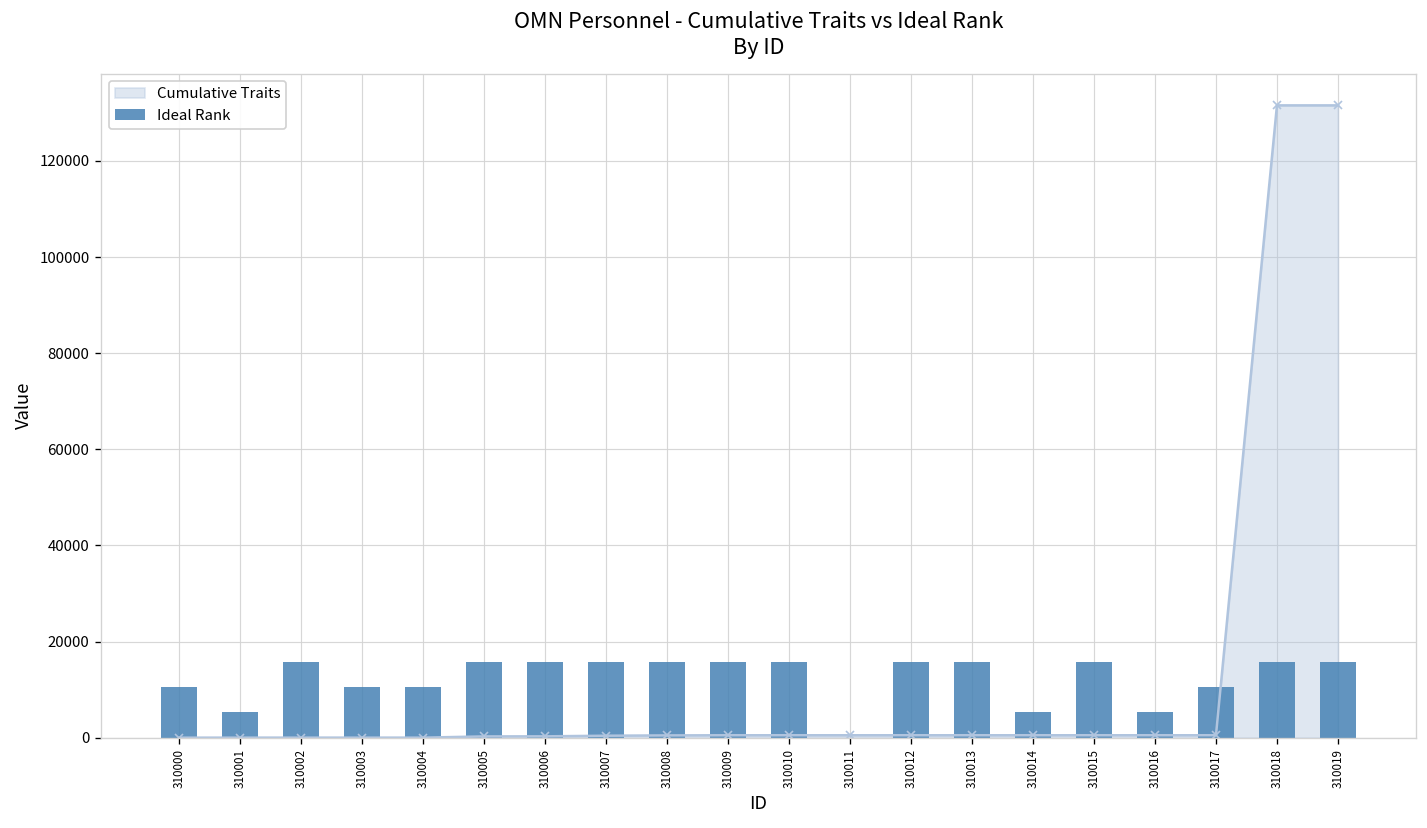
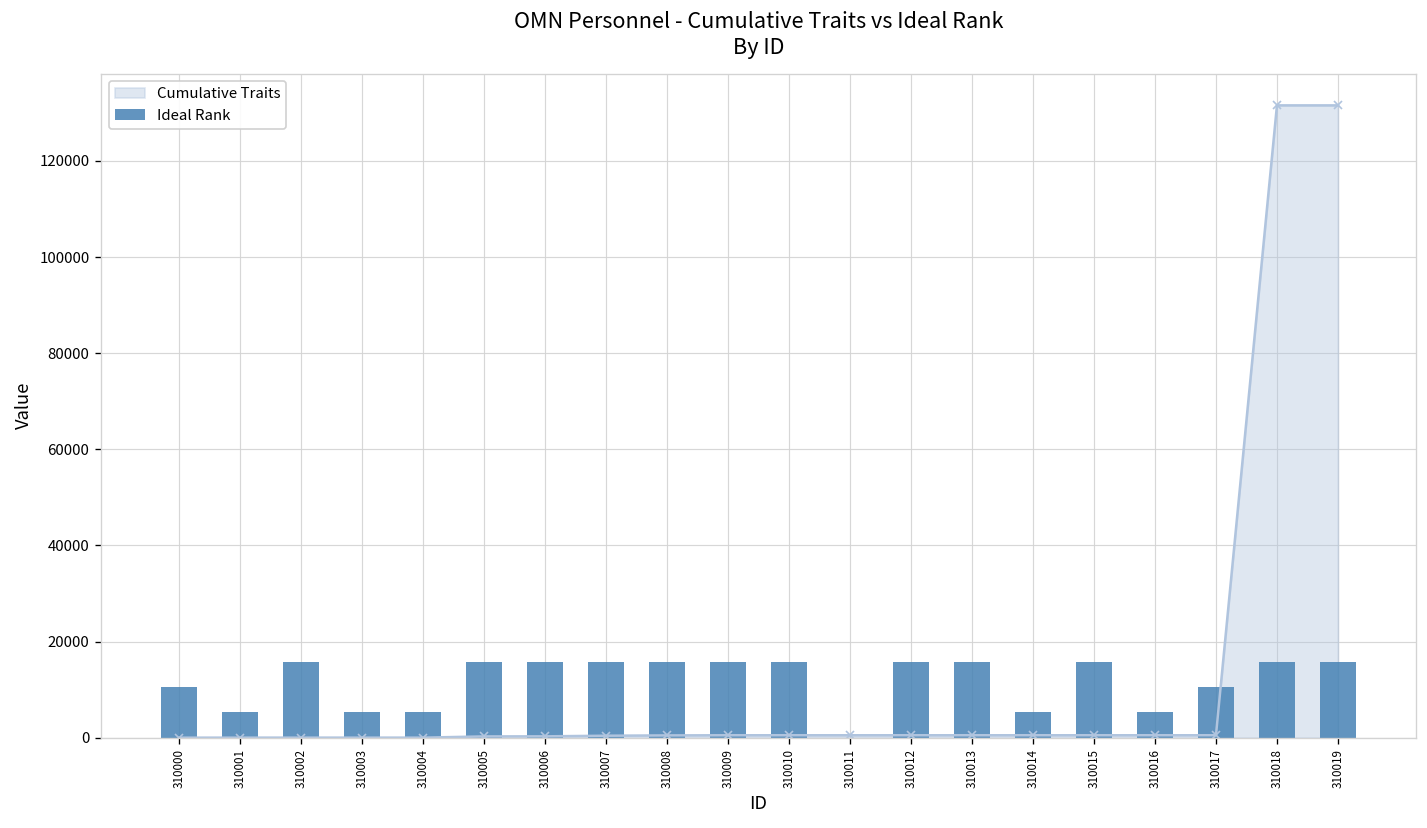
  {
    "Cumulative Traits": {
      "310000": 0,
      "310001": 0,
      "310002": 0,
      "310003": 0,
      "310004": 0,
      "310005": 0,
      "310006": 0,
      "310007": 0,
      "310008": 0,
      "310009": 1000,
      "310010": 1000,
      "310011": 1000,
      "310012": 1000,
      "310013": 1000,
      "310014": 1000,
      "310015": 1000,
      "310016": 1000,
      "310017": 1000,
      "310018": 132000,
      "310019": 132000
    },
    "Ideal Rank": {
      "310000": 11000,
      "310001": 5000,
      "310002": 16000,
-     "310003": 11000,
-     "310004": 11000,
+     "310003": 5000,
+     "310004": 5000,
      "310005": 16000,
      "310006": 16000,
      "310007": 16000,
      "310008": 16000,
      "310009": 16000,
      "310010": 16000,
      "310011": 0,
      "310012": 16000,
      "310013": 16000,
      "310014": 5000,
      "310015": 16000,
      "310016": 5000,
      "310017": 11000,
      "310018": 16000,
      "310019": 16000
    }
  }
